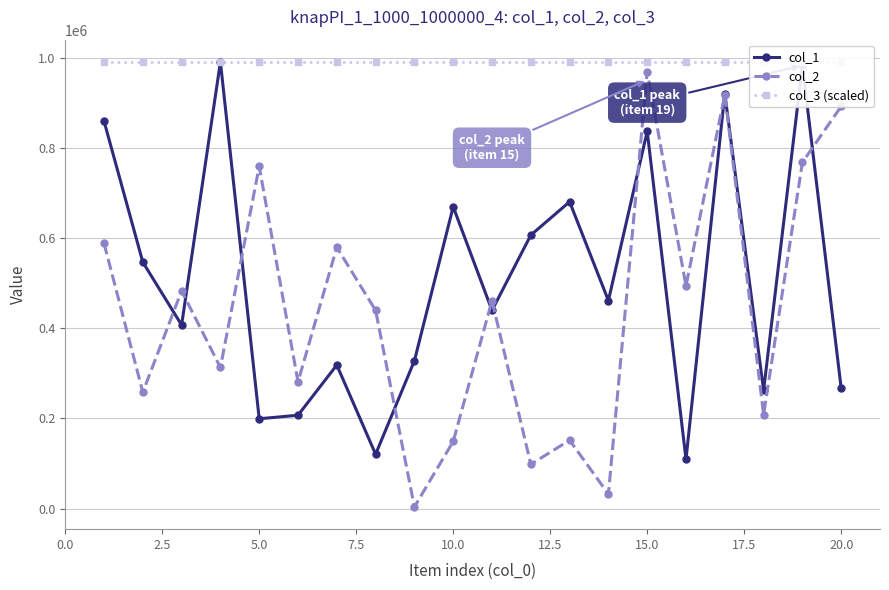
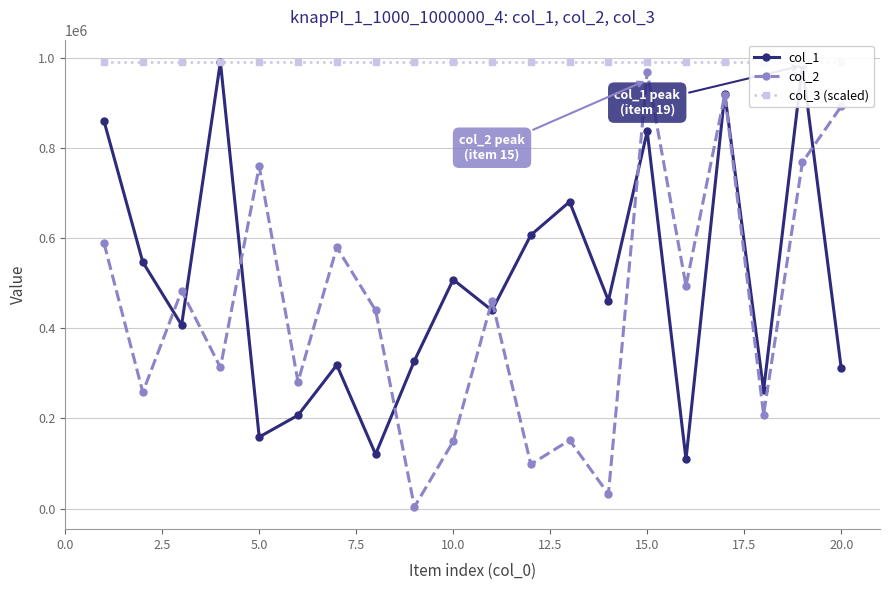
  {
    "col_1": {
-     "5.0": 200000,
-     "10.0": 670000,
+     "5.0": 160000,
+     "10.0": 510000,
      "15.0": 840000,
-     "20.0": 270000
+     "20.0": 310000
    },
    "col_2": {
      "5.0": 760000,
      "10.0": 150000,
      "15.0": 970000
    },
    "col_3 (scaled)": {
      "5.0": 990000,
      "10.0": 990000,
      "15.0": 990000
    }
  }
